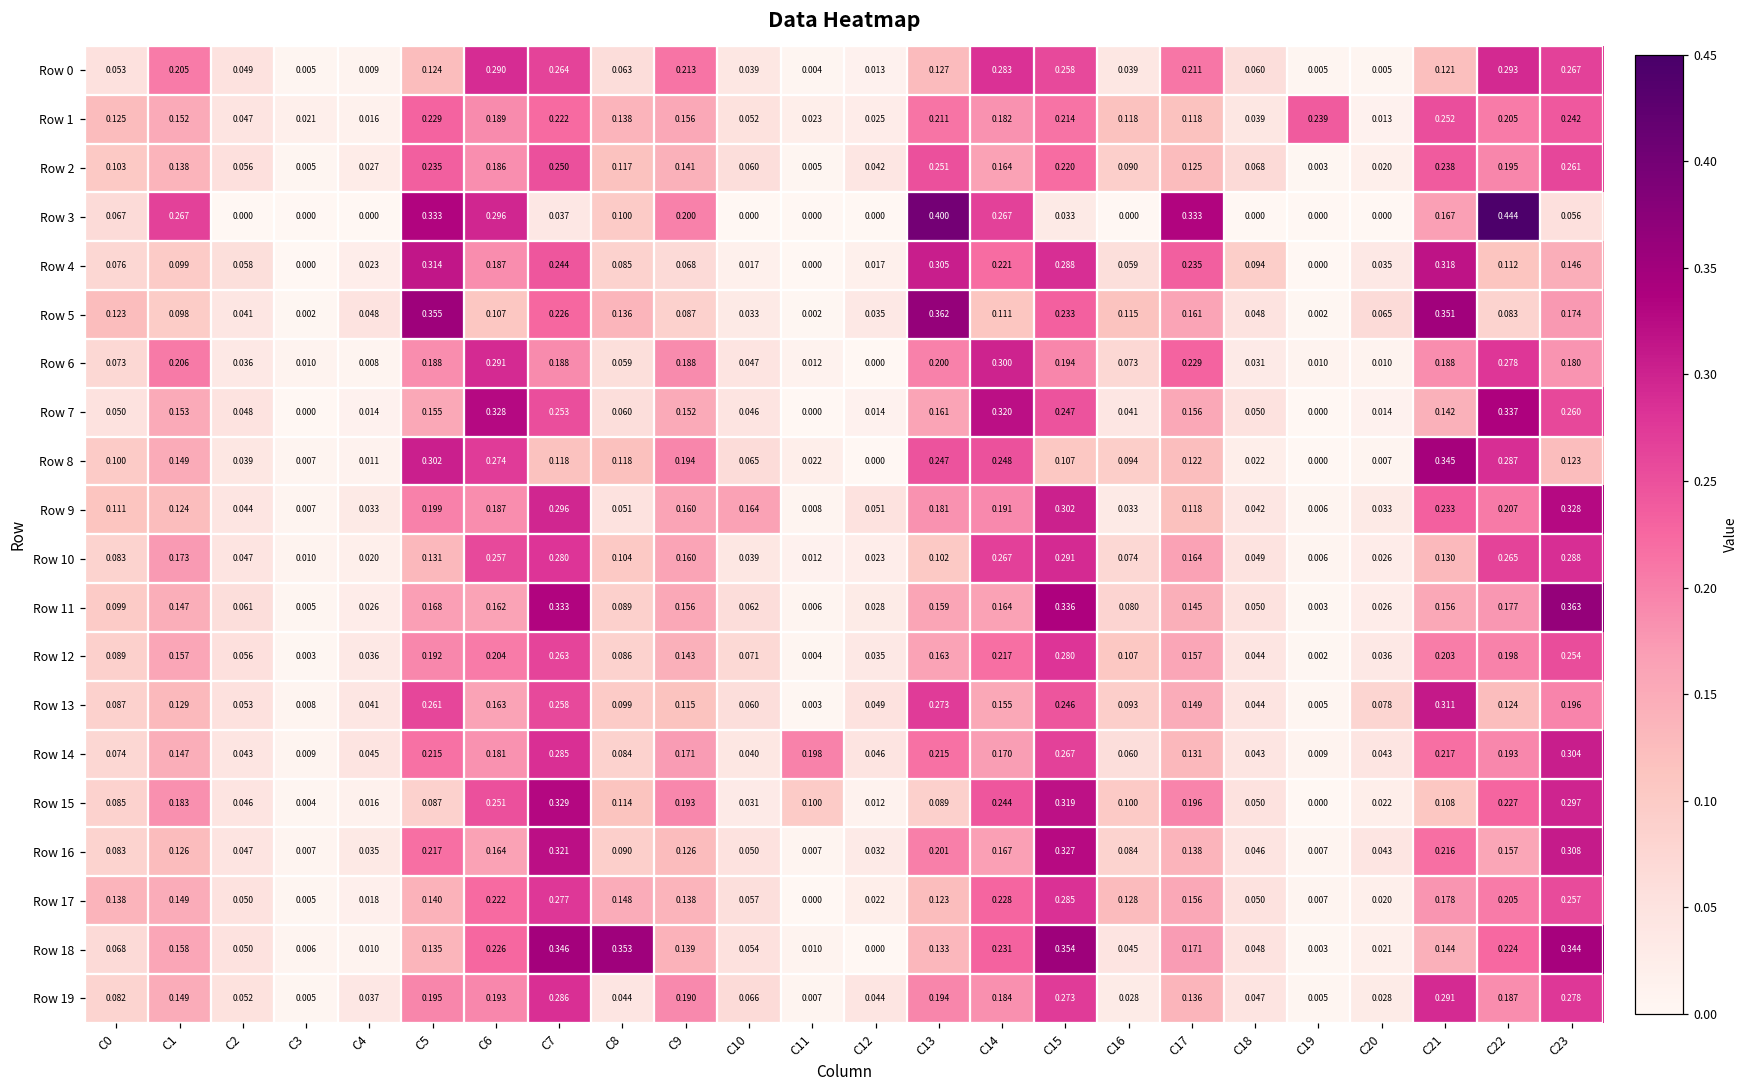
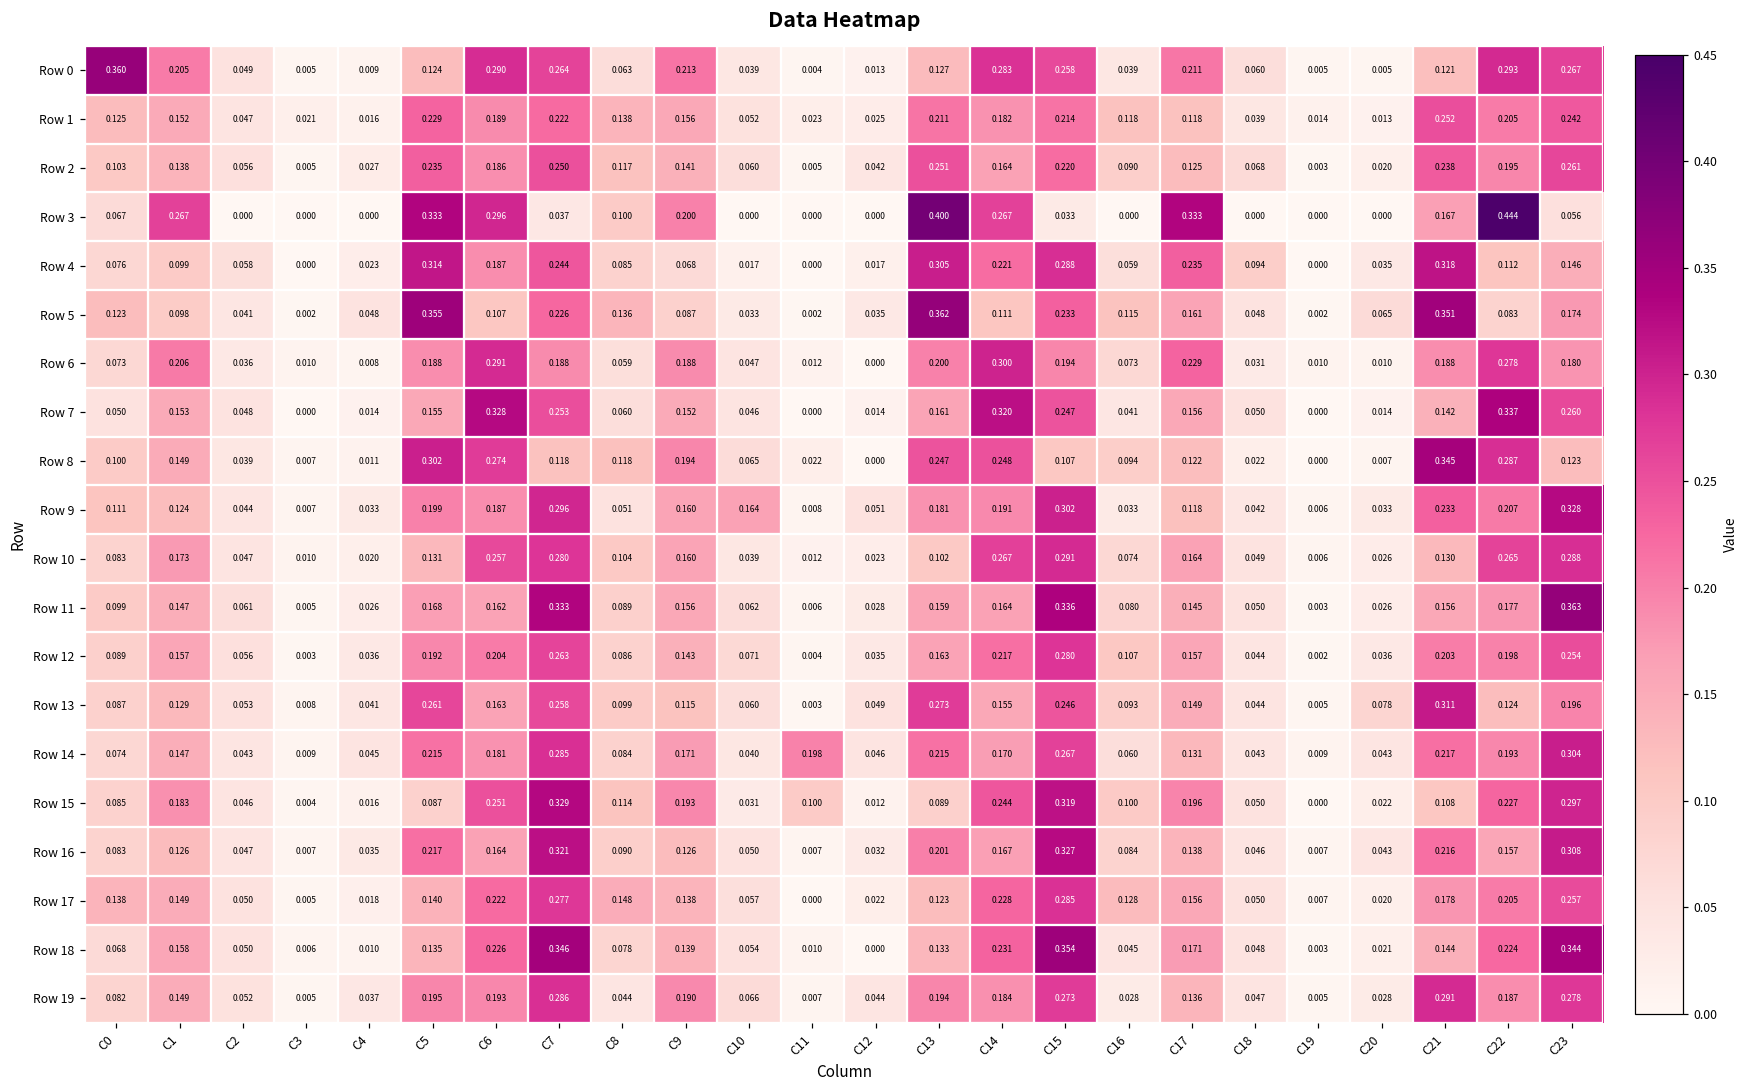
  {
    "Row 0": {
-     "C0": 0.053,
+     "C0": 0.360,
      "C1": 0.205,
      "C2": 0.049,
      "C3": 0.005,
      "C4": 0.009,
      "C5": 0.124,
      "C6": 0.290,
      "C7": 0.264,
      "C8": 0.063,
      "C9": 0.213,
      "C10": 0.039,
      "C11": 0.004,
      "C12": 0.013,
      "C13": 0.127,
      "C14": 0.283,
      "C15": 0.258,
      "C16": 0.039,
      "C17": 0.211,
      "C18": 0.060,
      "C19": 0.005,
      "C20": 0.005,
      "C21": 0.121,
      "C22": 0.293,
      "C23": 0.267
    },
    "Row 1": {
      "C0": 0.125,
      "C1": 0.152,
      "C2": 0.047,
      "C3": 0.021,
      "C4": 0.016,
      "C5": 0.229,
      "C6": 0.189,
      "C7": 0.222,
      "C8": 0.138,
      "C9": 0.156,
      "C10": 0.052,
      "C11": 0.023,
      "C12": 0.025,
      "C13": 0.211,
      "C14": 0.182,
      "C15": 0.214,
      "C16": 0.118,
      "C17": 0.118,
      "C18": 0.039,
-     "C19": 0.239,
+     "C19": 0.014,
      "C20": 0.013,
      "C21": 0.252,
      "C22": 0.205,
      "C23": 0.242
    },
    "Row 18": {
      "C0": 0.068,
      "C1": 0.158,
      "C2": 0.050,
      "C3": 0.006,
      "C4": 0.010,
      "C5": 0.135,
      "C6": 0.226,
      "C7": 0.346,
-     "C8": 0.353,
+     "C8": 0.078,
      "C9": 0.139,
      "C10": 0.054,
      "C11": 0.010,
      "C12": 0.000,
      "C13": 0.133,
      "C14": 0.231,
      "C15": 0.354,
      "C16": 0.045,
      "C17": 0.171,
      "C18": 0.048,
      "C19": 0.003,
      "C20": 0.021,
      "C21": 0.144,
      "C22": 0.224,
      "C23": 0.344
    }
  }
